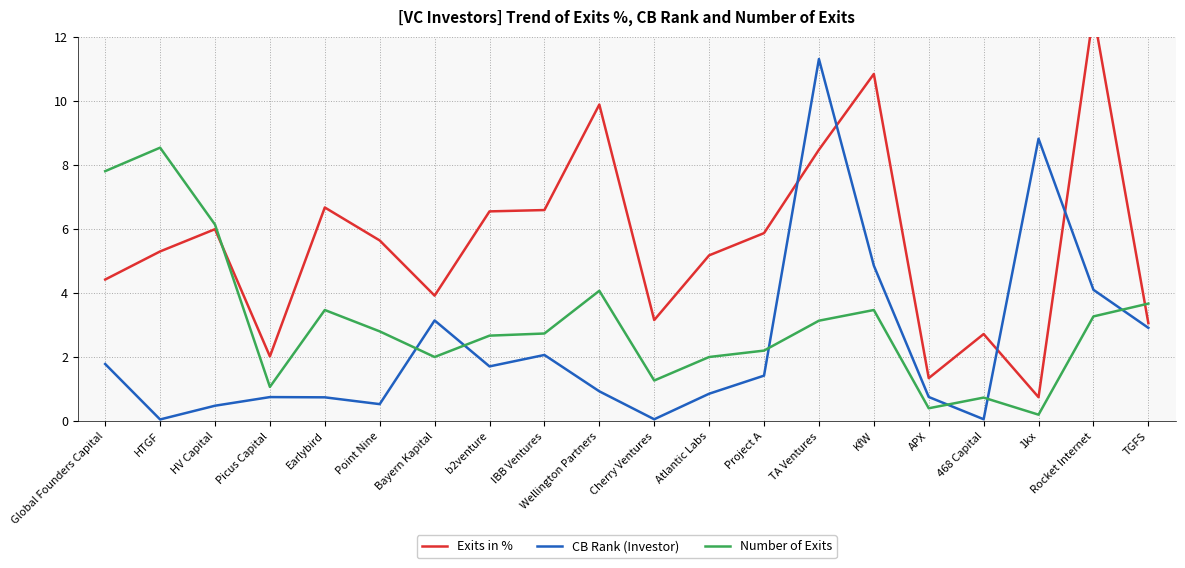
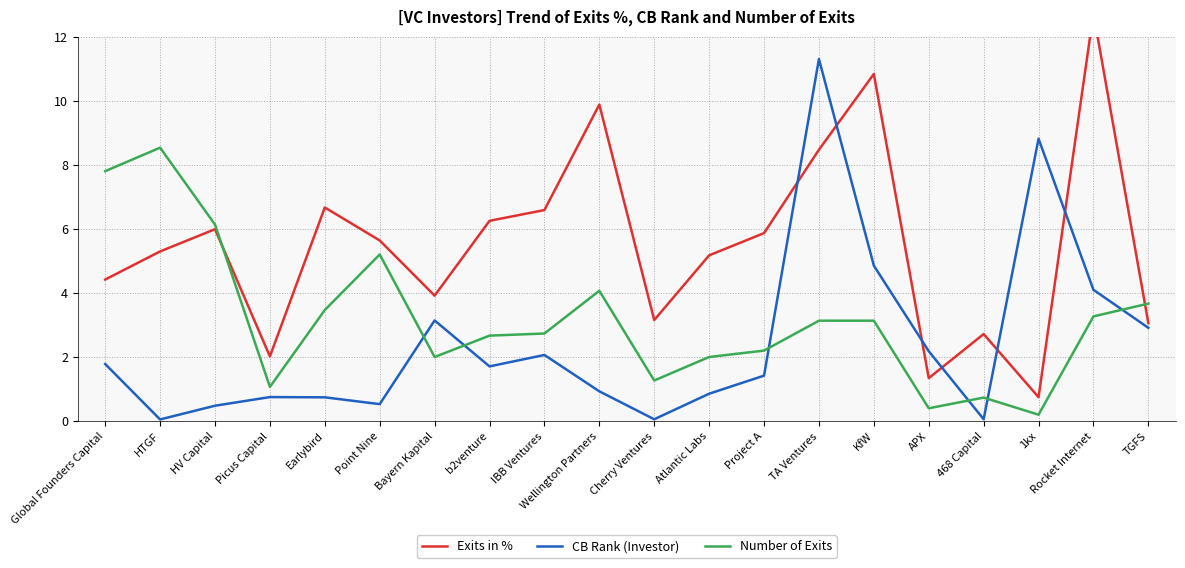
  {
    "Exits in %": {
      "Global Founders Capital": 4.4,
      "HTGF": 5.3,
      "HV Capital": 6.0,
      "Picus Capital": 2.0,
      "Earlybird": 6.7,
      "Point Nine": 5.6,
      "Bayern Kapital": 3.9,
-     "b2venture": 6.5,
+     "b2venture": 6.3,
      "IBB Ventures": 6.6,
      "Wellington Partners": 9.9,
      "Cherry Ventures": 3.2,
      "Atlantic Labs": 5.2,
      "Project A": 5.9,
      "TA Ventures": 8.5,
      "KfW": 10.8,
      "APX": 1.3,
      "468 Capital": 2.7,
      "1kx": 0.7,
      "TGFS": 3.1
    },
    "CB Rank (Investor)": {
      "Global Founders Capital": 1.8,
      "HTGF": 0.1,
      "HV Capital": 0.5,
      "Picus Capital": 0.7,
      "Earlybird": 0.7,
      "Point Nine": 0.5,
      "Bayern Kapital": 3.1,
      "b2venture": 1.7,
      "IBB Ventures": 2.1,
      "Wellington Partners": 0.9,
      "Cherry Ventures": 0.1,
      "Atlantic Labs": 0.9,
      "Project A": 1.4,
      "TA Ventures": 11.3,
      "KfW": 4.9,
-     "APX": 0.8,
+     "APX": 2.2,
      "468 Capital": 0.1,
      "1kx": 8.8,
      "Rocket Internet": 4.1,
      "TGFS": 2.9
    },
    "Number of Exits": {
      "Global Founders Capital": 7.8,
      "HTGF": 8.5,
      "HV Capital": 6.1,
      "Picus Capital": 1.1,
      "Earlybird": 3.5,
-     "Point Nine": 2.8,
+     "Point Nine": 5.2,
      "Bayern Kapital": 2.0,
      "b2venture": 2.7,
      "IBB Ventures": 2.7,
      "Wellington Partners": 4.1,
      "Cherry Ventures": 1.3,
      "Atlantic Labs": 2.0,
      "Project A": 2.2,
      "TA Ventures": 3.1,
-     "KfW": 3.5,
+     "KfW": 3.1,
      "APX": 0.4,
      "468 Capital": 0.7,
      "1kx": 0.2,
      "Rocket Internet": 3.3,
      "TGFS": 3.7
    }
  }
